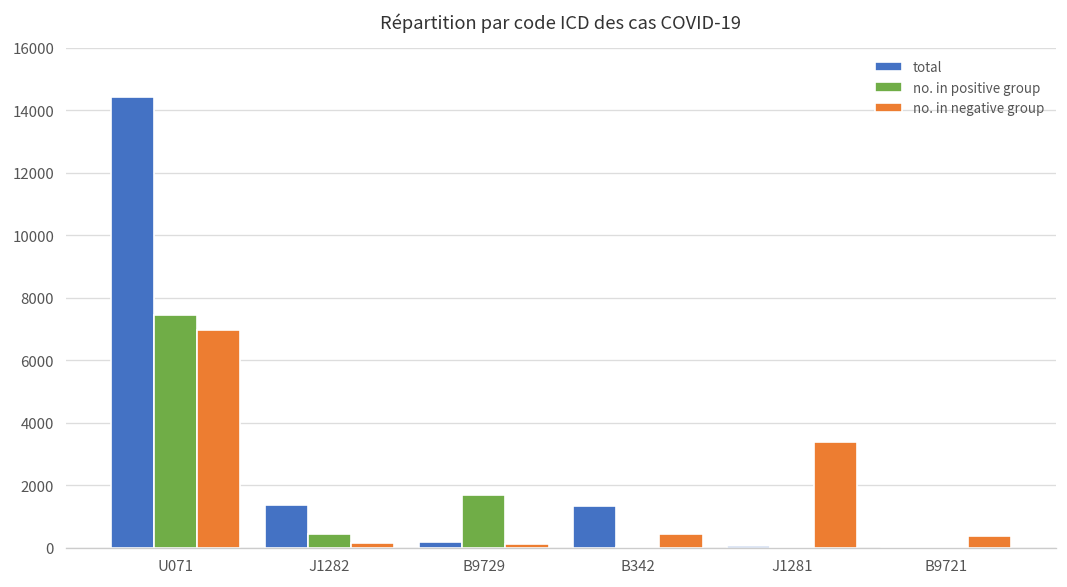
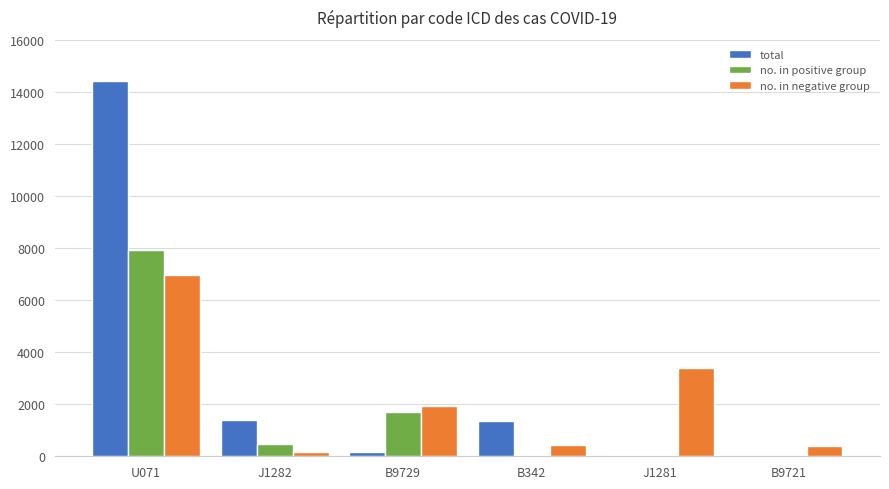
  {
    "total": {
      "U071": 14400,
      "J1282": 1400,
      "B9729": 200,
      "B342": 1300
    },
    "no. in positive group": {
-     "U071": 7500,
+     "U071": 7900,
      "J1282": 500,
      "B9729": 1700
    },
    "no. in negative group": {
      "U071": 7000,
      "J1282": 200,
-     "B9729": 100,
+     "B9729": 1900,
      "B342": 400,
      "J1281": 3400,
      "B9721": 400
    }
  }
